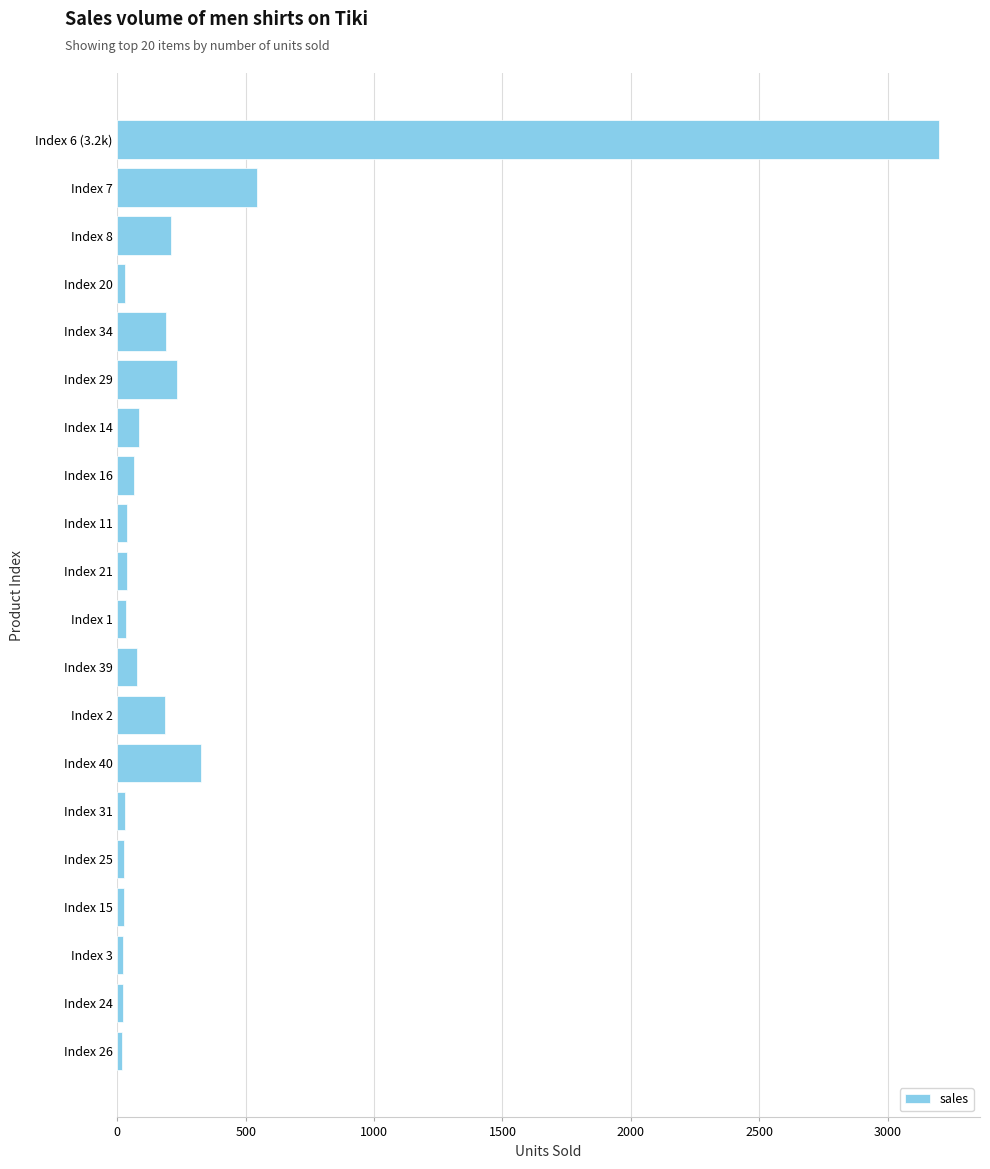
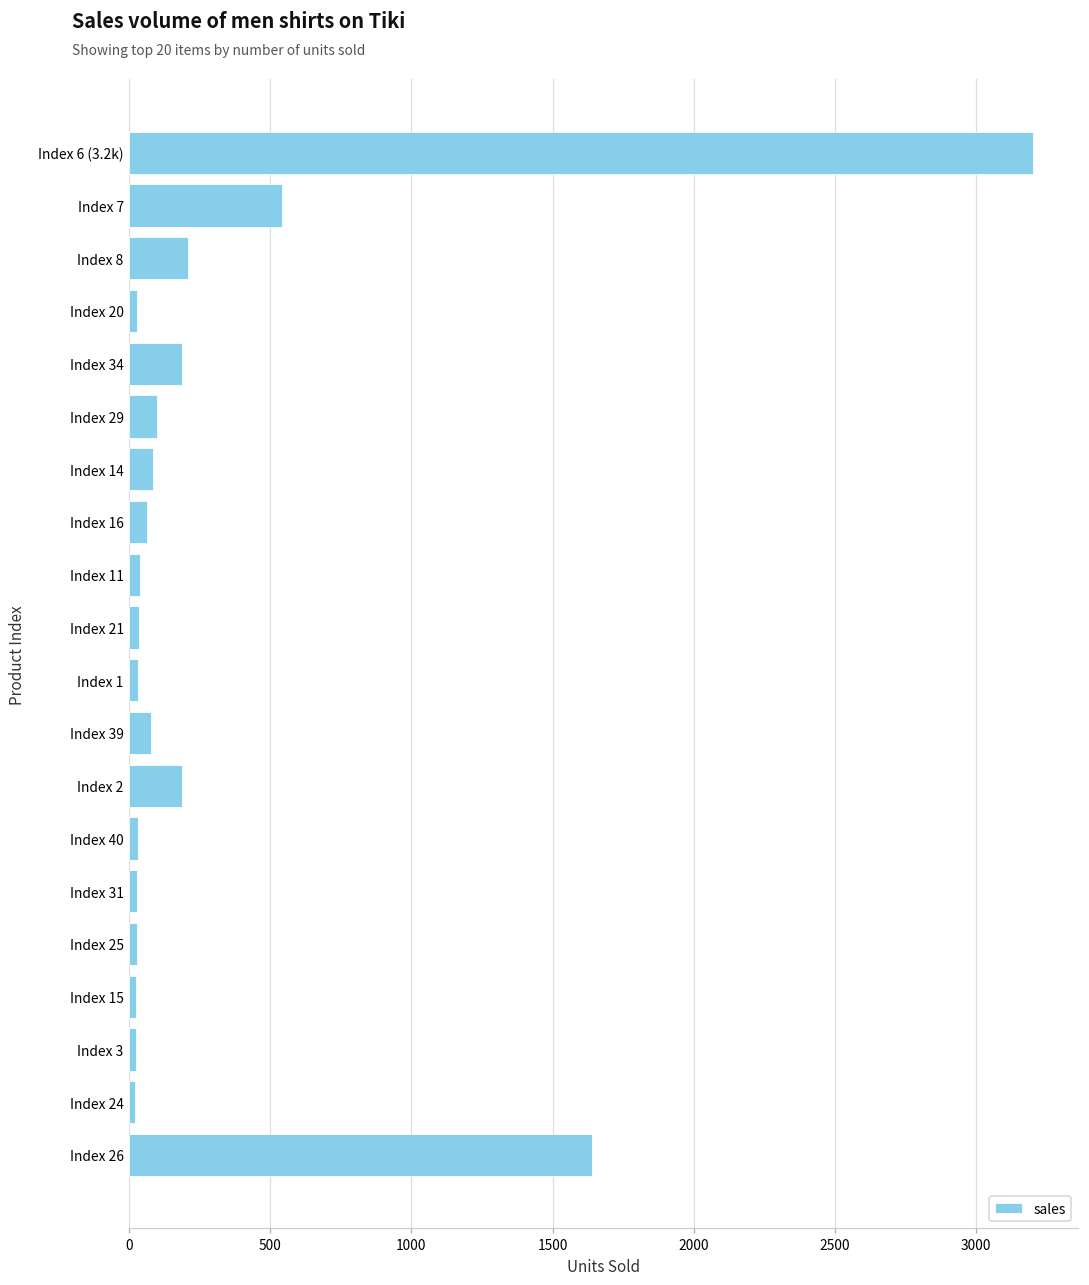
  {
    "Index 6 (3.2k)": 3200,
    "Index 7": 540,
    "Index 8": 210,
    "Index 20": 30,
    "Index 34": 190,
-   "Index 29": 230,
+   "Index 29": 100,
    "Index 14": 80,
    "Index 16": 60,
    "Index 11": 40,
    "Index 21": 40,
    "Index 1": 30,
    "Index 39": 80,
    "Index 2": 190,
-   "Index 40": 330,
+   "Index 40": 30,
    "Index 31": 30,
    "Index 25": 30,
    "Index 15": 20,
    "Index 3": 20,
    "Index 24": 20,
-   "Index 26": 20
+   "Index 26": 1640
  }
